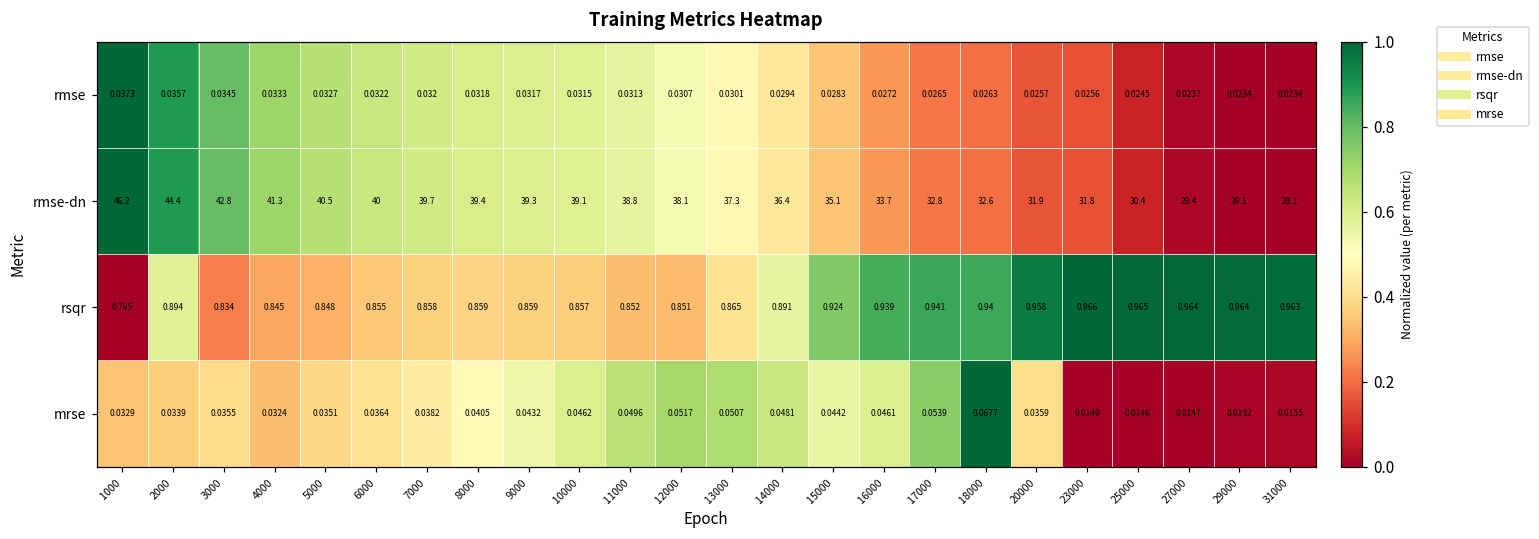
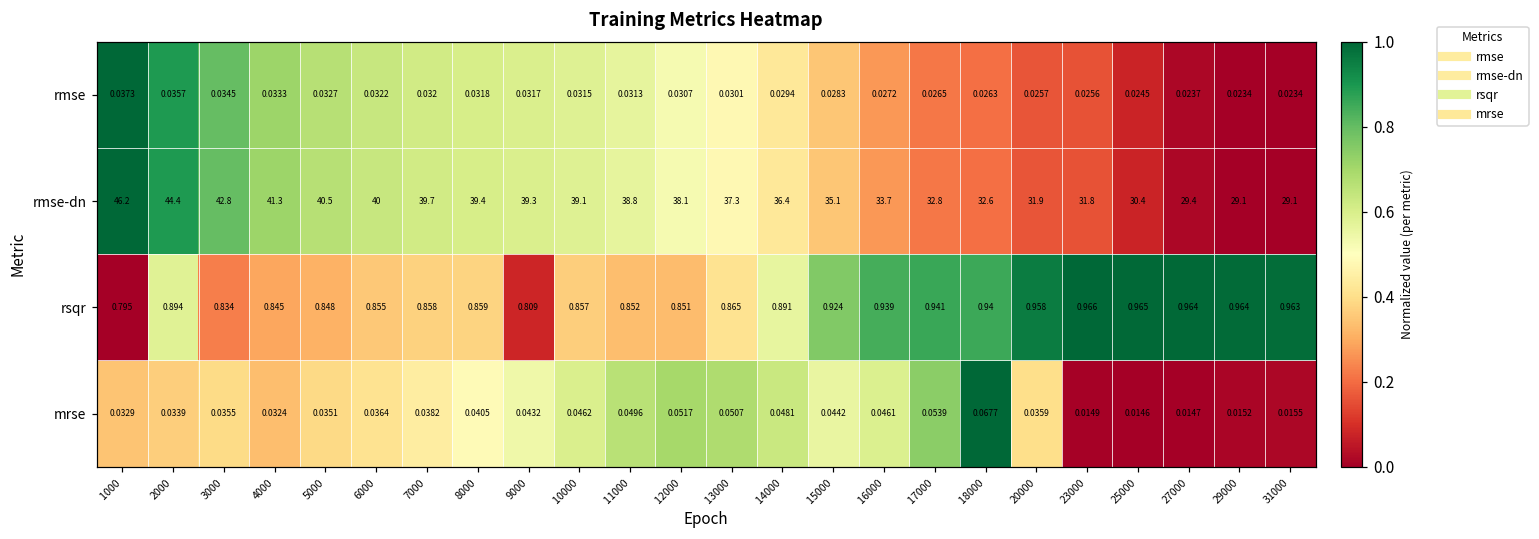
  {
    "rmse": {
      "1000": 0.0373,
      "2000": 0.0357,
      "3000": 0.0345,
      "4000": 0.0333,
      "5000": 0.0327,
      "6000": 0.0322,
      "7000": 0.032,
      "8000": 0.0318,
      "9000": 0.0317,
      "10000": 0.0315,
      "11000": 0.0313,
      "12000": 0.0307,
      "13000": 0.0301,
      "14000": 0.0294,
      "15000": 0.0283,
      "16000": 0.0272,
      "17000": 0.0265,
      "18000": 0.0263,
      "20000": 0.0257,
      "23000": 0.0256,
      "25000": 0.0245,
      "27000": 0.0237,
      "29000": 0.0234,
      "31000": 0.0234
    },
    "rmse-dn": {
      "1000": 46.2,
      "2000": 44.4,
      "3000": 42.8,
      "4000": 41.3,
      "5000": 40.5,
      "6000": 40,
      "7000": 39.7,
      "8000": 39.4,
      "9000": 39.3,
      "10000": 39.1,
      "11000": 38.8,
      "12000": 38.1,
      "13000": 37.3,
      "14000": 36.4,
      "15000": 35.1,
      "16000": 33.7,
      "17000": 32.8,
      "18000": 32.6,
      "20000": 31.9,
      "23000": 31.8,
      "25000": 30.4,
      "27000": 29.4,
      "29000": 29.1,
      "31000": 29.1
    },
    "rsqr": {
      "1000": 0.795,
      "2000": 0.894,
      "3000": 0.834,
      "4000": 0.845,
      "5000": 0.848,
      "6000": 0.855,
      "7000": 0.858,
      "8000": 0.859,
-     "9000": 0.859,
+     "9000": 0.809,
      "10000": 0.857,
      "11000": 0.852,
      "12000": 0.851,
      "13000": 0.865,
      "14000": 0.891,
      "15000": 0.924,
      "16000": 0.939,
      "17000": 0.941,
      "18000": 0.94,
      "20000": 0.958,
      "23000": 0.966,
      "25000": 0.965,
      "27000": 0.964,
      "29000": 0.964,
      "31000": 0.963
    },
    "mrse": {
      "1000": 0.0329,
      "2000": 0.0339,
      "3000": 0.0355,
      "4000": 0.0324,
      "5000": 0.0351,
      "6000": 0.0364,
      "7000": 0.0382,
      "8000": 0.0405,
      "9000": 0.0432,
      "10000": 0.0462,
      "11000": 0.0496,
      "12000": 0.0517,
      "13000": 0.0507,
      "14000": 0.0481,
      "15000": 0.0442,
      "16000": 0.0461,
      "17000": 0.0539,
      "18000": 0.0677,
      "20000": 0.0359,
      "23000": 0.0149,
      "25000": 0.0146,
      "27000": 0.0147,
      "29000": 0.0152,
      "31000": 0.0155
    }
  }
